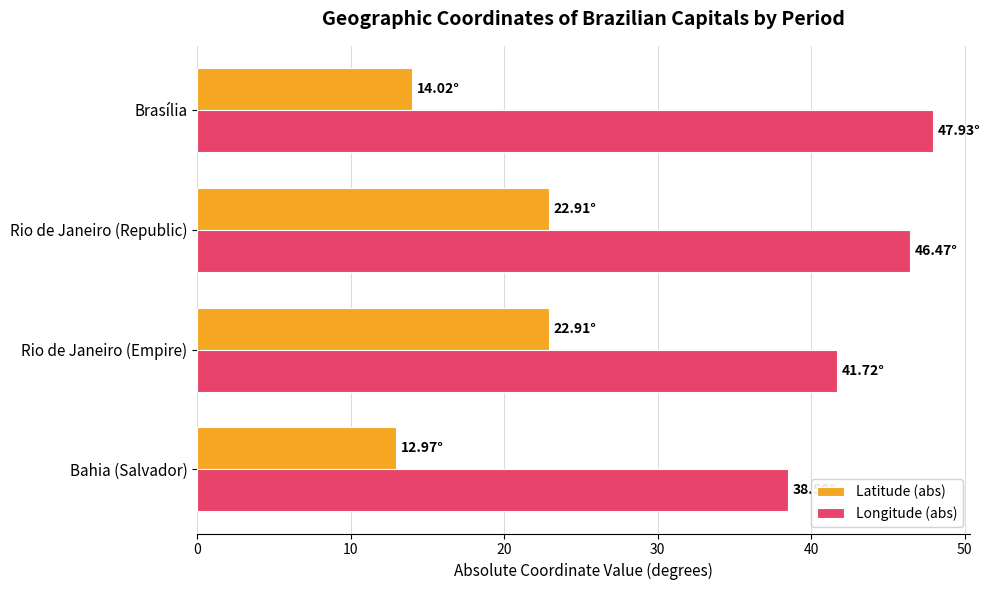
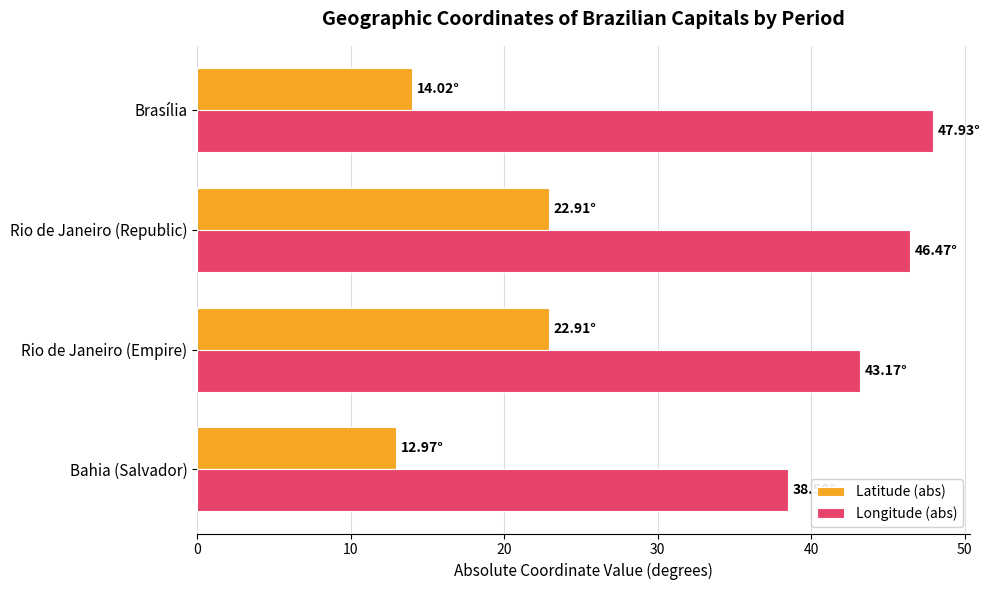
  {
    "Latitude (abs)": {
      "Brasília": "14.02°",
      "Rio de Janeiro (Republic)": "22.91°",
      "Rio de Janeiro (Empire)": "22.91°",
      "Bahia (Salvador)": "12.97°"
    },
    "Longitude (abs)": {
      "Brasília": "47.93°",
      "Rio de Janeiro (Republic)": "46.47°",
-     "Rio de Janeiro (Empire)": "41.72°"
+     "Rio de Janeiro (Empire)": "43.17°"
    }
  }
